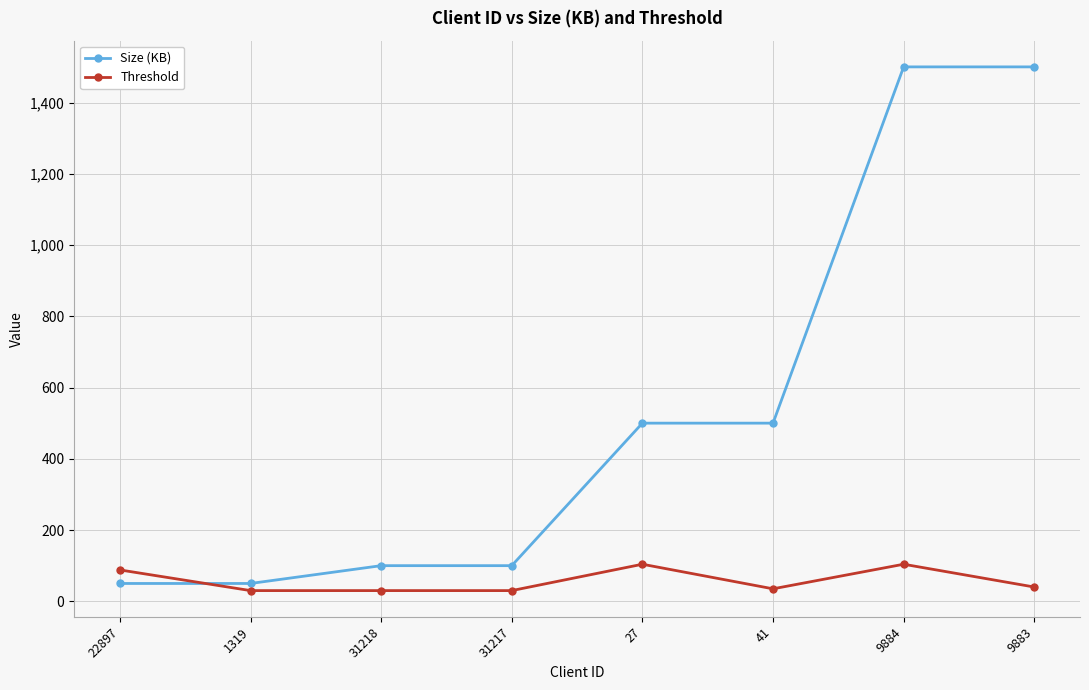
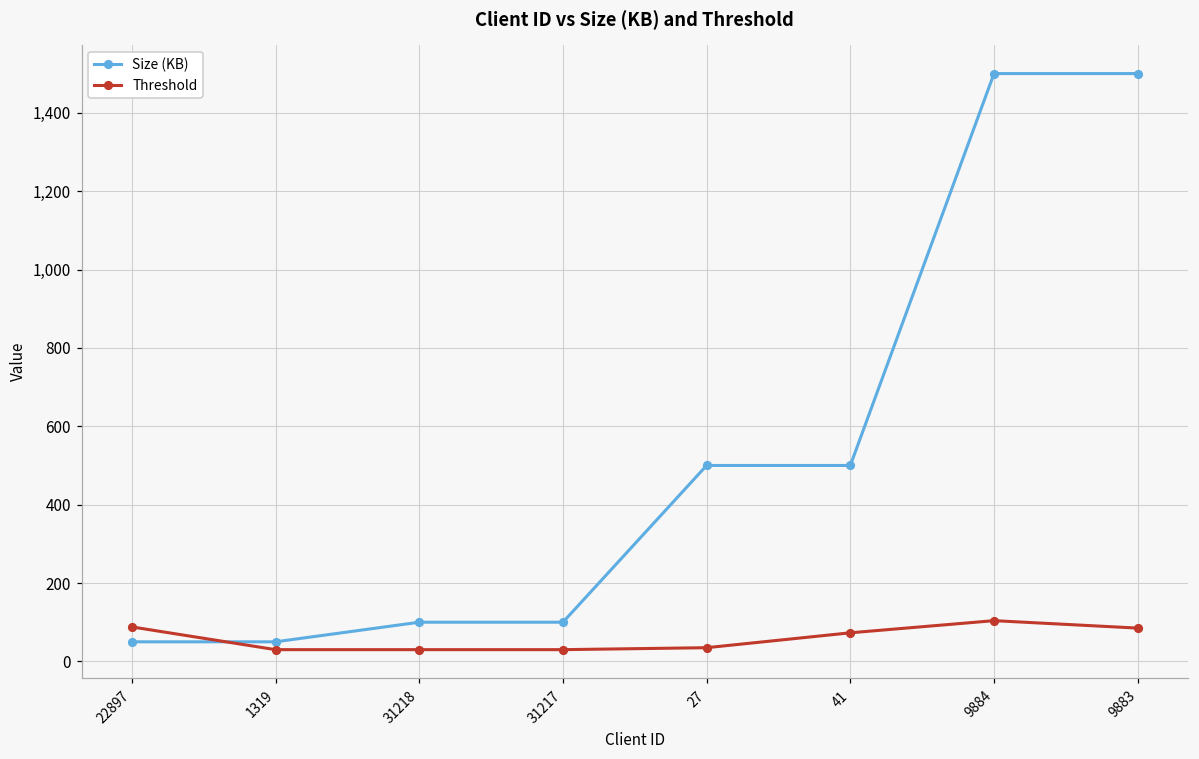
  {
    "Size (KB)": {
      "22897": "50",
      "1319": "50",
      "31218": "100",
      "31217": "100",
      "27": "500",
      "41": "500",
      "9884": "1,500",
      "9883": "1,500"
    },
    "Threshold": {
      "22897": "90",
      "1319": "30",
      "31218": "30",
      "31217": "30",
-     "27": "100",
-     "41": "40",
+     "27": "40",
+     "41": "70",
      "9884": "100",
-     "9883": "40"
+     "9883": "90"
    }
  }
